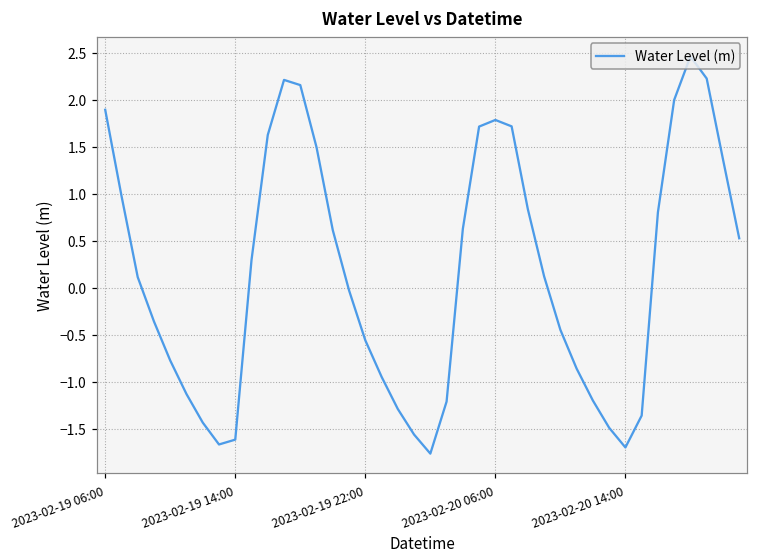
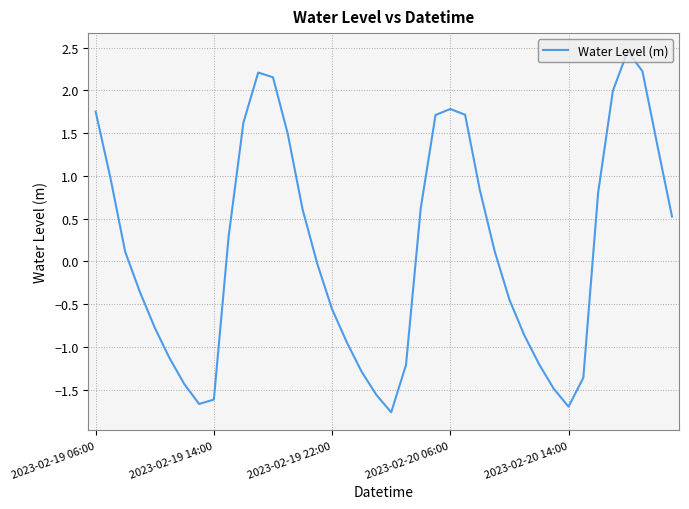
  {
-   "2023-02-19 06:00": 1.9,
+   "2023-02-19 06:00": 1.8,
    "2023-02-19 14:00": -1.6,
    "2023-02-19 22:00": -0.6,
    "2023-02-20 06:00": 1.8,
    "2023-02-20 14:00": -1.7
  }
